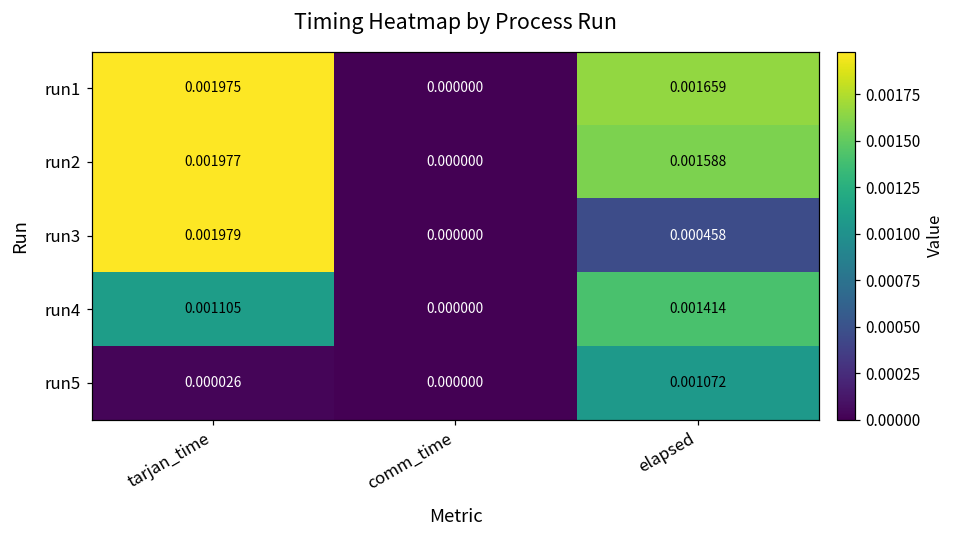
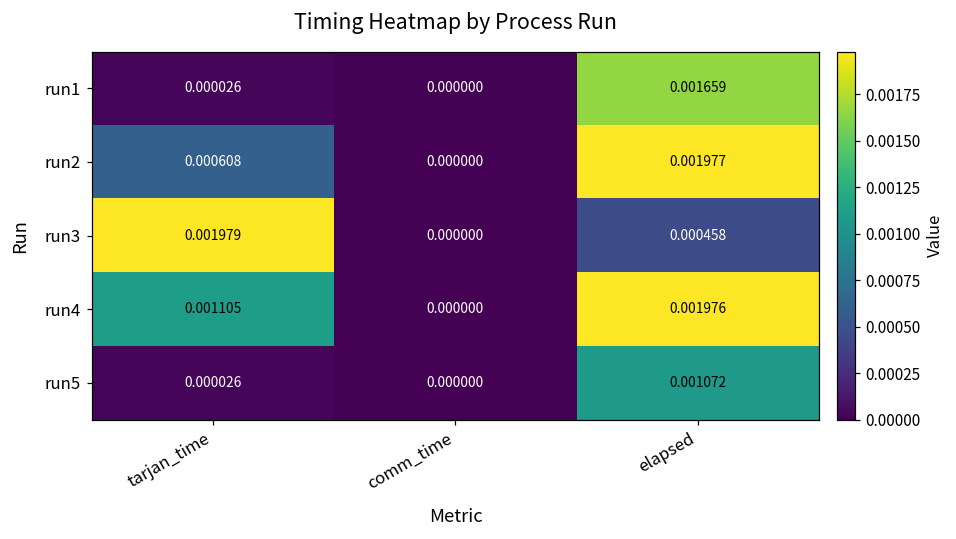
  {
    "run1": {
-     "tarjan_time": 0.001975,
+     "tarjan_time": 0.000026,
      "comm_time": 0.000000,
      "elapsed": 0.001659
    },
    "run2": {
-     "tarjan_time": 0.001977,
+     "tarjan_time": 0.000608,
      "comm_time": 0.000000,
-     "elapsed": 0.001588
+     "elapsed": 0.001977
    },
    "run3": {
      "tarjan_time": 0.001979,
      "comm_time": 0.000000,
      "elapsed": 0.000458
    },
    "run4": {
      "tarjan_time": 0.001105,
      "comm_time": 0.000000,
-     "elapsed": 0.001414
+     "elapsed": 0.001976
    },
    "run5": {
      "tarjan_time": 0.000026,
      "comm_time": 0.000000,
      "elapsed": 0.001072
    }
  }
